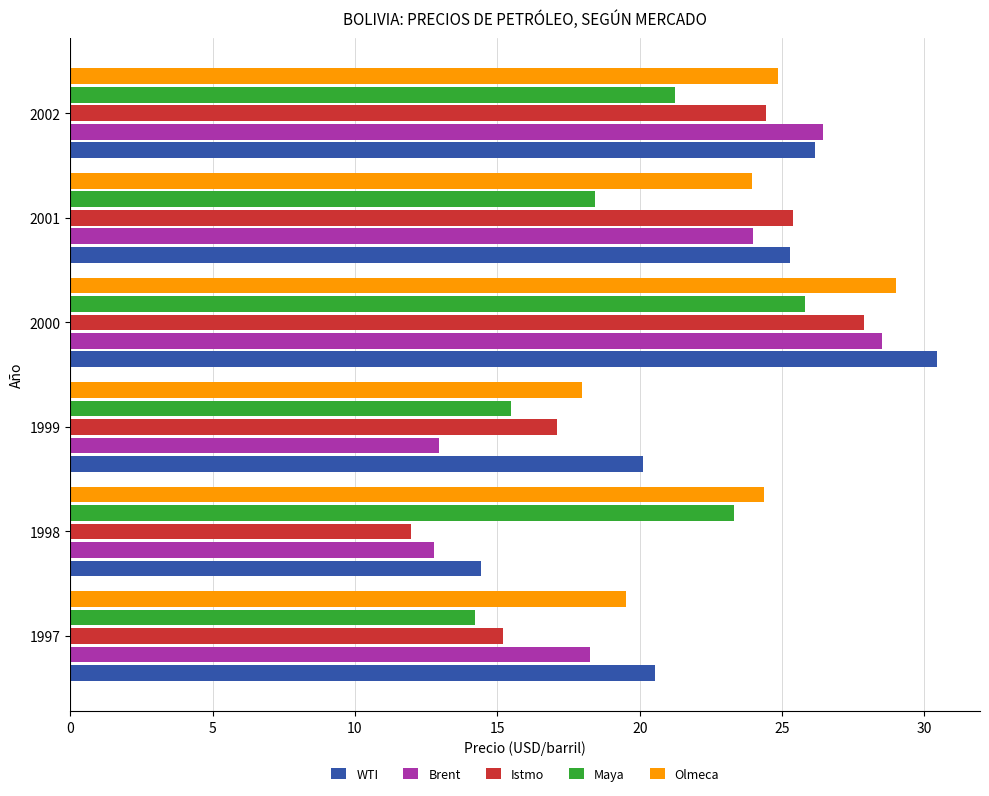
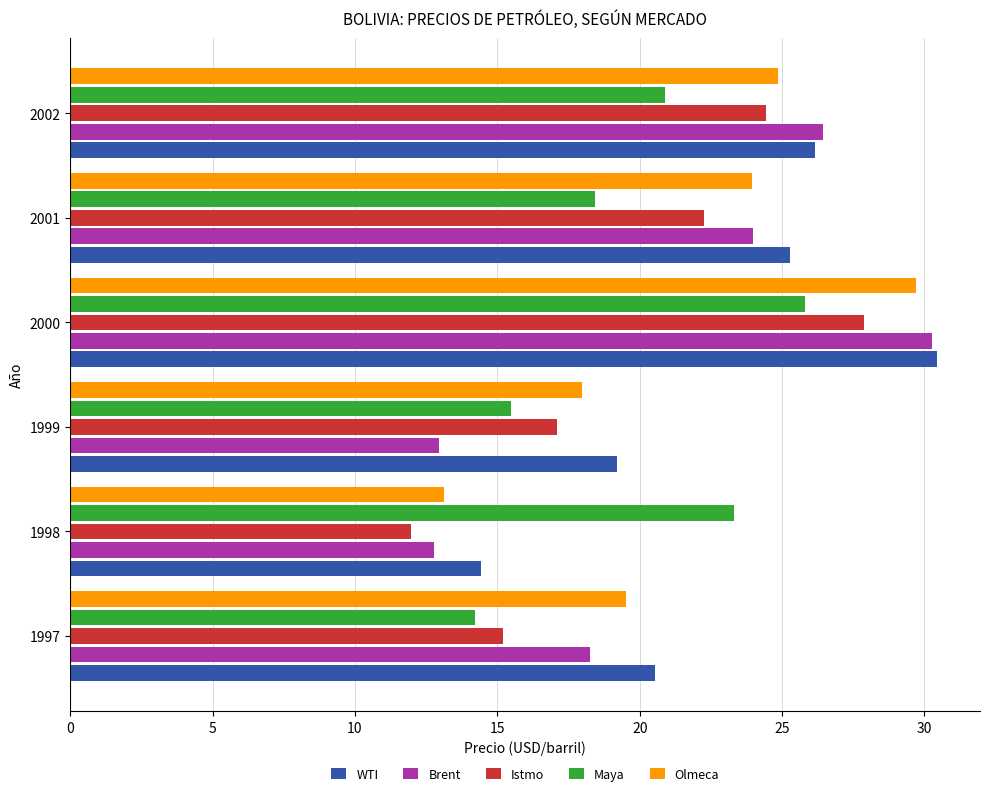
  {
    "WTI": {
      "2002": 26.2,
      "2001": 25.3,
      "2000": 30.4,
-     "1999": 20.1,
+     "1999": 19.2,
      "1998": 14.4,
      "1997": 20.5
    },
    "Brent": {
      "2002": 26.5,
      "2001": 24.0,
-     "2000": 28.5,
+     "2000": 30.3,
      "1999": 13.0,
      "1998": 12.8,
      "1997": 18.3
    },
    "Istmo": {
      "2002": 24.4,
-     "2001": 25.4,
+     "2001": 22.3,
      "2000": 27.9,
      "1999": 17.1,
      "1998": 12.0,
      "1997": 15.2
    },
    "Maya": {
-     "2002": 21.2,
+     "2002": 20.9,
      "2001": 18.4,
      "2000": 25.8,
      "1999": 15.5,
      "1998": 23.3,
      "1997": 14.2
    },
    "Olmeca": {
      "2002": 24.9,
      "2001": 24.0,
-     "2000": 29.0,
+     "2000": 29.7,
      "1999": 18.0,
-     "1998": 24.4,
+     "1998": 13.1,
      "1997": 19.5
    }
  }
